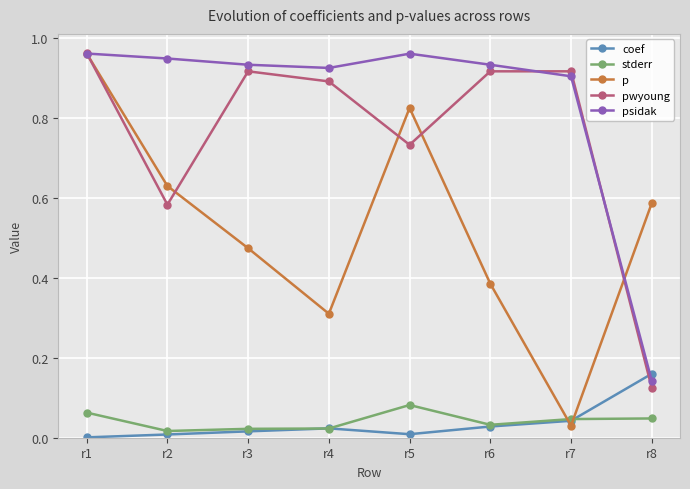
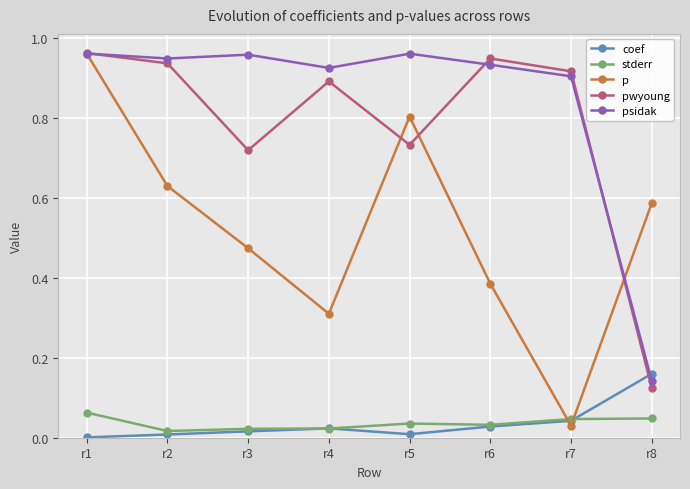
  {
    "coef": {
      "r1": 0.00,
      "r2": 0.01,
      "r3": 0.02,
      "r5": 0.01,
      "r8": 0.16
    },
    "stderr": {
      "r1": 0.06,
      "r2": 0.02,
      "r3": 0.02,
-     "r5": 0.08,
+     "r5": 0.04,
      "r8": 0.05
    },
    "p": {
      "r2": 0.63,
      "r3": 0.47,
      "r4": 0.31,
-     "r5": 0.83,
+     "r5": 0.80,
      "r6": 0.39,
      "r7": 0.03,
      "r8": 0.59
    },
    "pwyoung": {
-     "r2": 0.58,
-     "r3": 0.92,
+     "r2": 0.94,
+     "r3": 0.72,
      "r4": 0.89,
      "r5": 0.73,
-     "r6": 0.92,
+     "r6": 0.95,
      "r7": 0.92,
      "r8": 0.12
    },
    "psidak": {
      "r2": 0.95,
-     "r3": 0.93,
+     "r3": 0.96,
      "r4": 0.93,
      "r5": 0.96,
      "r6": 0.93,
      "r7": 0.90,
      "r8": 0.14
    }
  }
